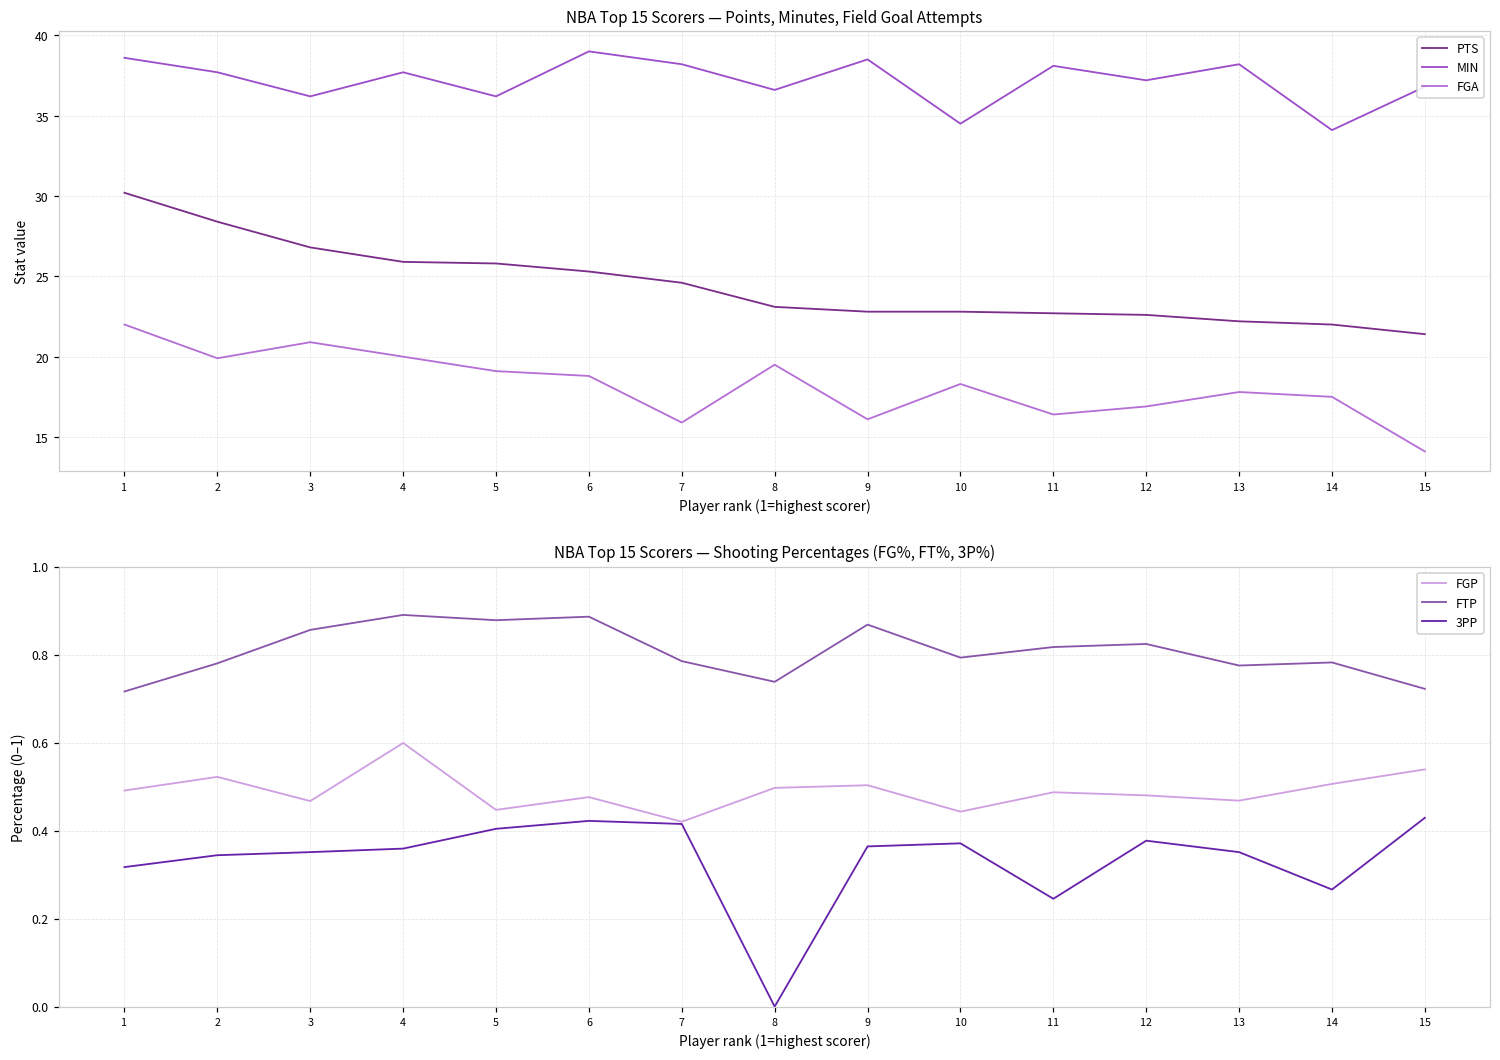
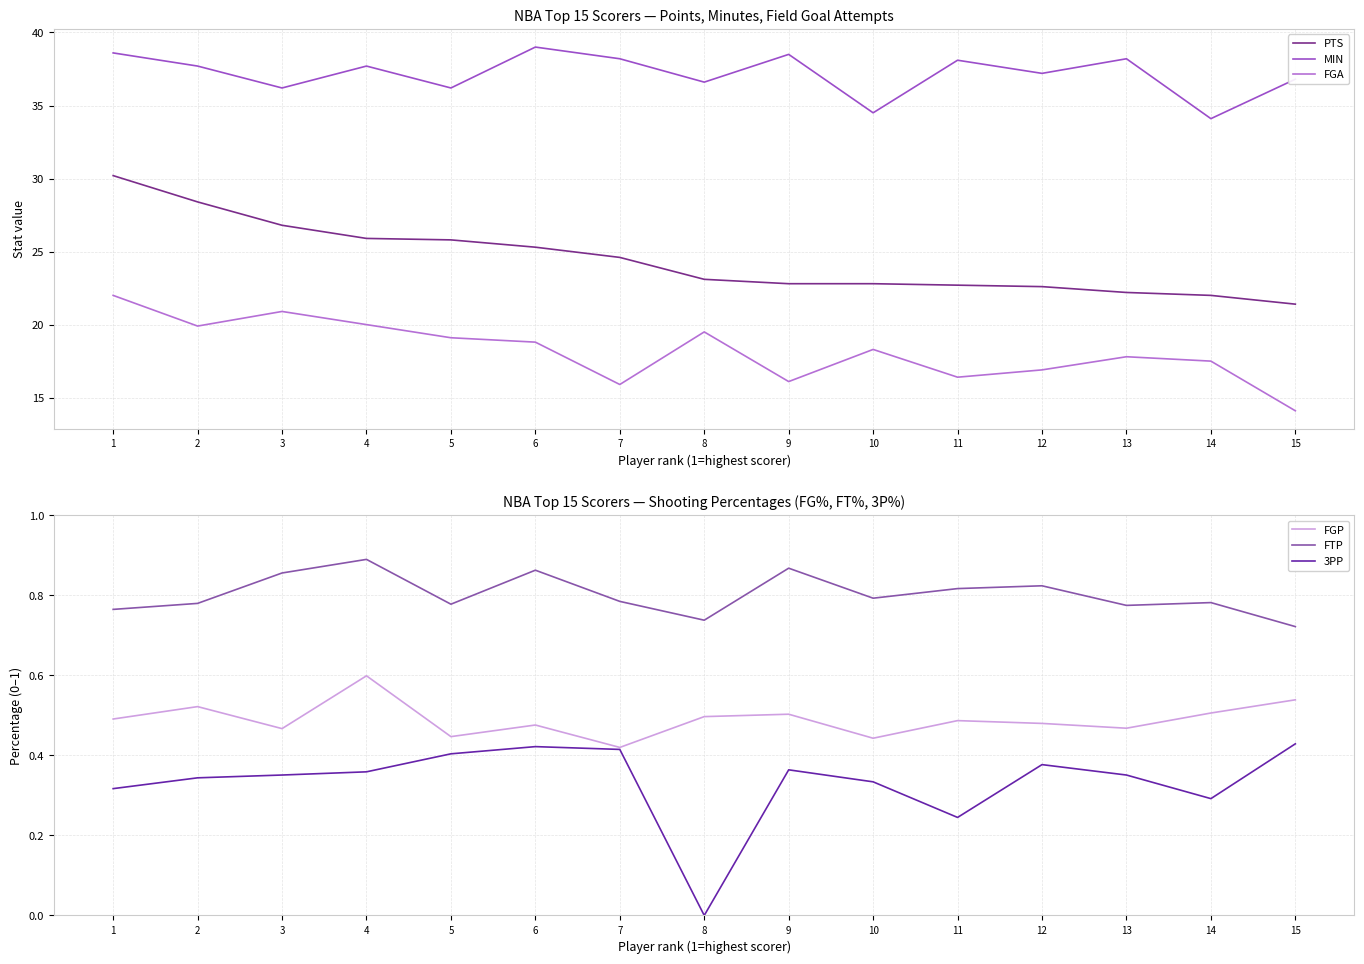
  {
    "NBA Top 15 Scorers — Points, Minutes, Field Goal Attempts": {
      "PTS": {
        "1": 30.2,
        "2": 28.4,
        "3": 26.8,
        "4": 25.9,
        "5": 25.8,
        "6": 25.3,
        "7": 24.6,
        "8": 23.1,
        "9": 22.8,
        "10": 22.8,
        "11": 22.7,
        "12": 22.6,
        "13": 22.2,
        "14": 22.0,
        "15": 21.4
      }
    },
    "NBA Top 15 Scorers — Shooting Percentages (FG%, FT%, 3P%)": {
      "FGP": {
        "1": 0.49,
        "2": 0.52,
        "3": 0.47,
        "4": 0.60,
        "5": 0.45,
        "6": 0.48,
        "8": 0.50,
        "9": 0.50,
        "10": 0.44,
        "11": 0.49,
        "12": 0.48,
        "13": 0.47,
        "14": 0.51,
        "15": 0.54
      },
      "FTP": {
-       "1": 0.72,
+       "1": 0.77,
        "2": 0.78,
        "3": 0.86,
        "4": 0.89,
-       "5": 0.88,
-       "6": 0.89,
+       "5": 0.78,
+       "6": 0.86,
        "7": 0.79,
        "8": 0.74,
        "9": 0.87,
        "10": 0.79,
        "11": 0.82,
        "12": 0.82,
        "13": 0.78,
        "14": 0.78,
        "15": 0.72
      },
      "3PP": {
        "1": 0.32,
        "2": 0.34,
        "3": 0.35,
        "4": 0.36,
        "5": 0.40,
        "6": 0.42,
        "8": 0.00,
        "9": 0.36,
-       "10": 0.37,
+       "10": 0.33,
        "11": 0.25,
        "12": 0.38,
        "13": 0.35,
-       "14": 0.27,
+       "14": 0.29,
        "15": 0.43
      }
    }
  }
